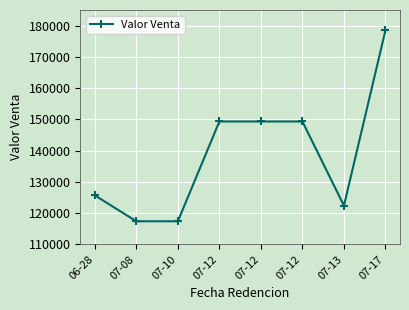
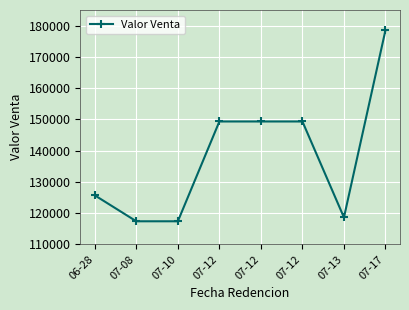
  {
    "06-28": 126000,
    "07-08": 117000,
    "07-10": 117000,
-   "07-13": 122000,
+   "07-13": 119000,
    "07-17": 179000
  }
